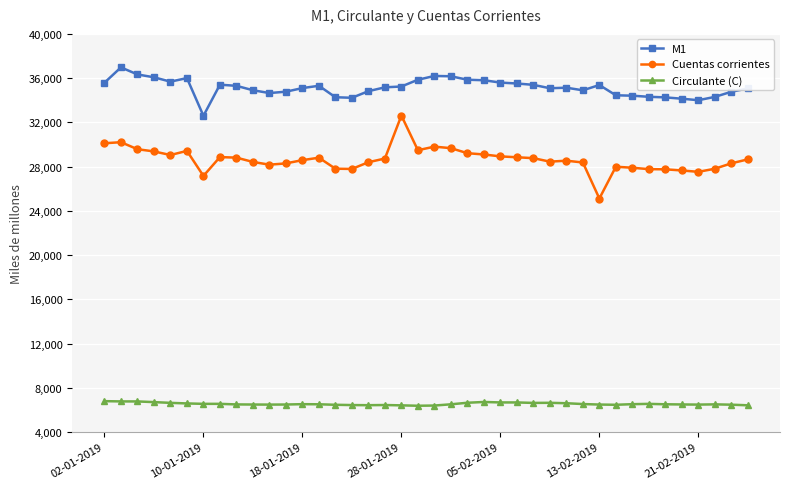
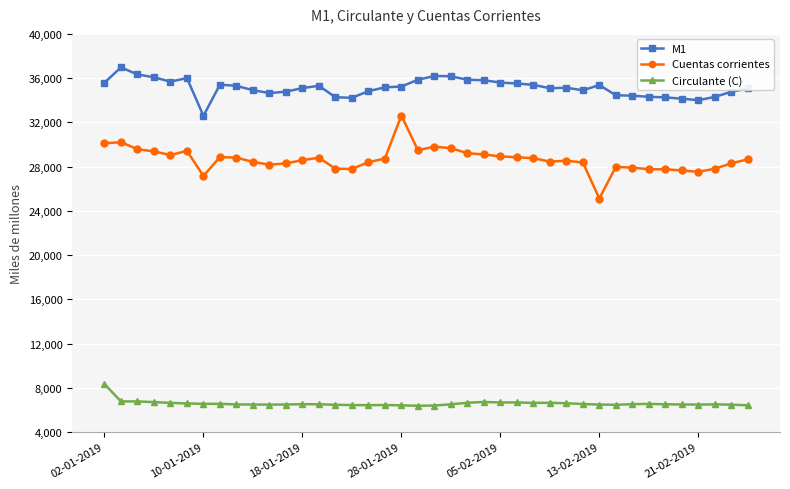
  {
    "M1": {
      "02-01-2019": "35,600",
      "10-01-2019": "32,600",
      "18-01-2019": "35,100",
      "28-01-2019": "35,200",
      "05-02-2019": "35,600",
      "13-02-2019": "35,400",
      "21-02-2019": "34,000"
    },
    "Cuentas corrientes": {
      "02-01-2019": "30,100",
      "10-01-2019": "27,200",
      "18-01-2019": "28,600",
      "28-01-2019": "32,600",
      "05-02-2019": "28,900",
      "13-02-2019": "25,100",
      "21-02-2019": "27,500"
    },
    "Circulante (C)": {
-     "02-01-2019": "6,800",
+     "02-01-2019": "8,300",
      "10-01-2019": "6,500",
      "18-01-2019": "6,500",
      "28-01-2019": "6,400",
      "05-02-2019": "6,700",
      "13-02-2019": "6,500",
      "21-02-2019": "6,500"
    }
  }
